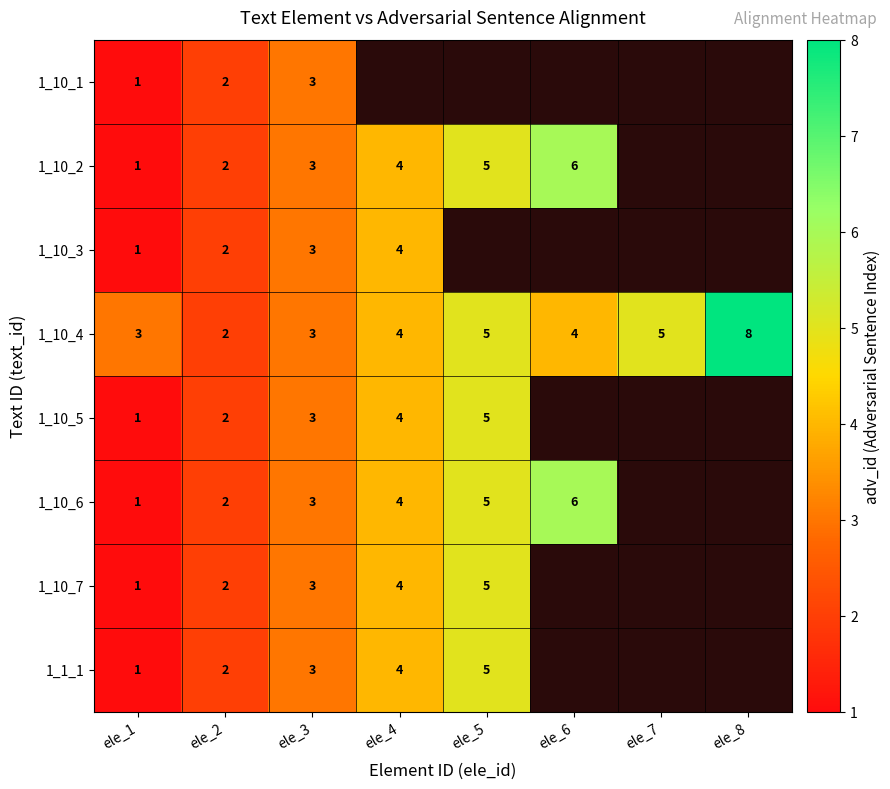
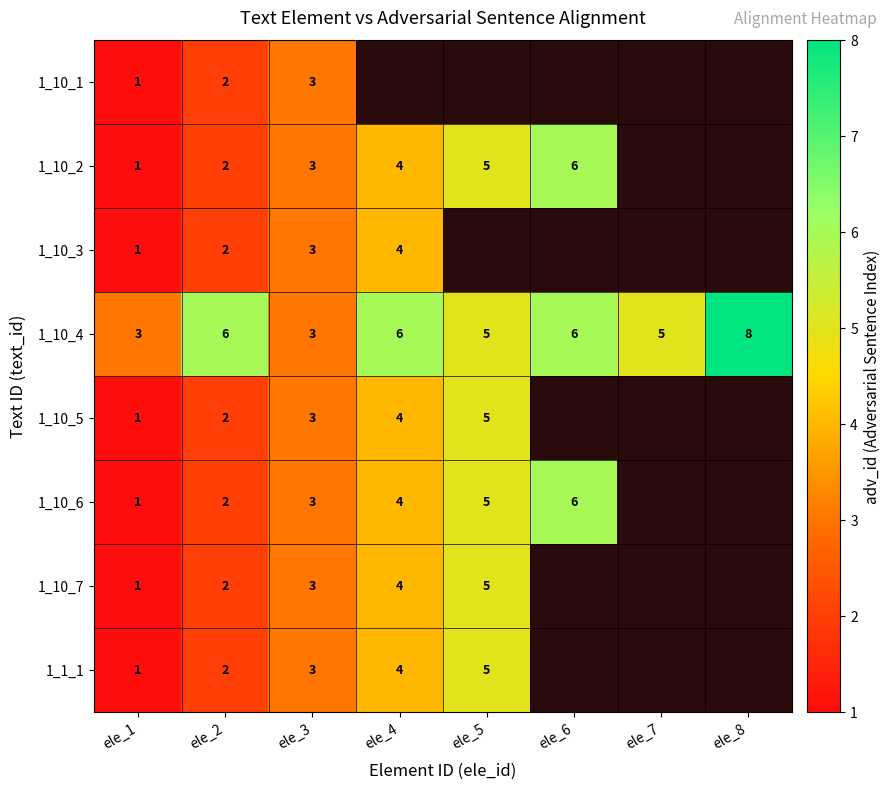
  {
    "1_10_1": {
      "ele_1": 1,
      "ele_2": 2,
      "ele_3": 3
    },
    "1_10_2": {
      "ele_1": 1,
      "ele_2": 2,
      "ele_3": 3,
      "ele_4": 4,
      "ele_5": 5,
      "ele_6": 6
    },
    "1_10_3": {
      "ele_1": 1,
      "ele_2": 2,
      "ele_3": 3,
      "ele_4": 4
    },
    "1_10_4": {
      "ele_1": 3,
-     "ele_2": 2,
+     "ele_2": 6,
      "ele_3": 3,
-     "ele_4": 4,
+     "ele_4": 6,
      "ele_5": 5,
-     "ele_6": 4,
+     "ele_6": 6,
      "ele_7": 5,
      "ele_8": 8
    },
    "1_10_5": {
      "ele_1": 1,
      "ele_2": 2,
      "ele_3": 3,
      "ele_4": 4,
      "ele_5": 5
    },
    "1_10_6": {
      "ele_1": 1,
      "ele_2": 2,
      "ele_3": 3,
      "ele_4": 4,
      "ele_5": 5,
      "ele_6": 6
    },
    "1_10_7": {
      "ele_1": 1,
      "ele_2": 2,
      "ele_3": 3,
      "ele_4": 4,
      "ele_5": 5
    },
    "1_1_1": {
      "ele_1": 1,
      "ele_2": 2,
      "ele_3": 3,
      "ele_4": 4,
      "ele_5": 5
    }
  }
